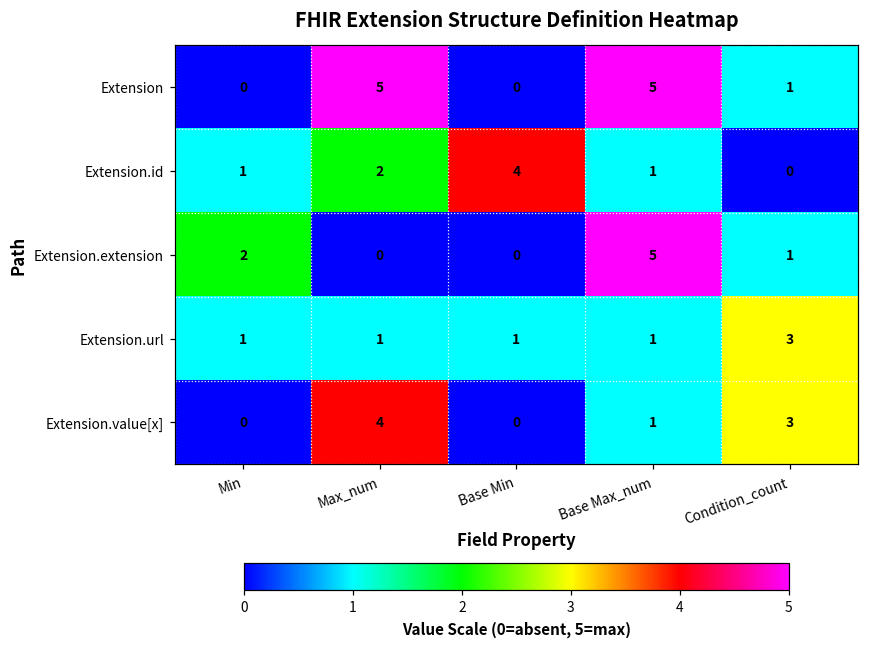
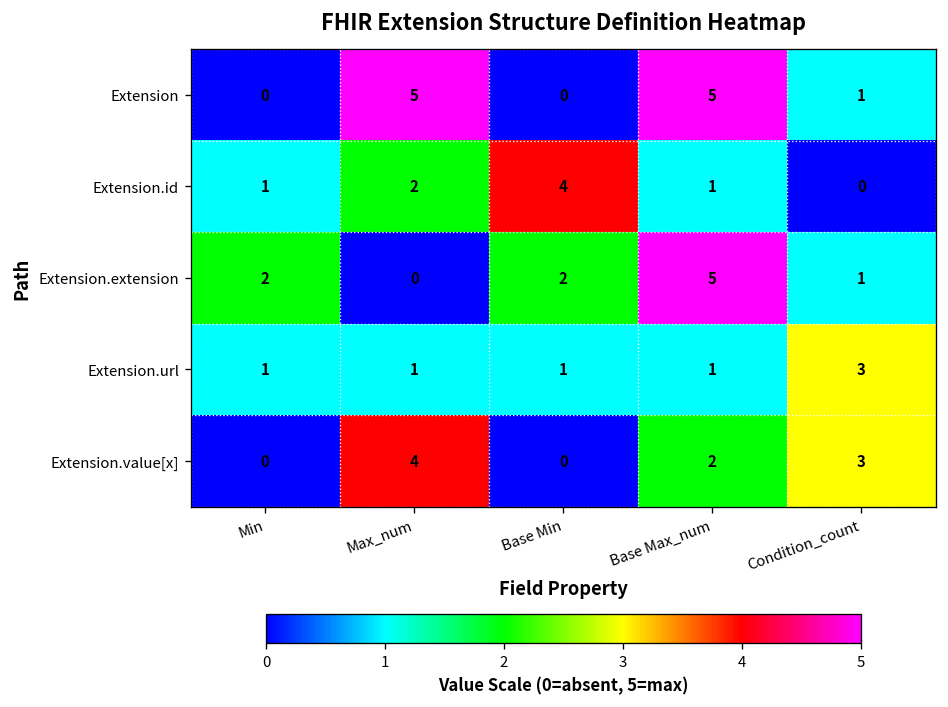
  {
    "Extension": {
      "Min": 0,
      "Max_num": 5,
      "Base Min": 0,
      "Base Max_num": 5,
      "Condition_count": 1
    },
    "Extension.id": {
      "Min": 1,
      "Max_num": 2,
      "Base Min": 4,
      "Base Max_num": 1,
      "Condition_count": 0
    },
    "Extension.extension": {
      "Min": 2,
      "Max_num": 0,
-     "Base Min": 0,
+     "Base Min": 2,
      "Base Max_num": 5,
      "Condition_count": 1
    },
    "Extension.url": {
      "Min": 1,
      "Max_num": 1,
      "Base Min": 1,
      "Base Max_num": 1,
      "Condition_count": 3
    },
    "Extension.value[x]": {
      "Min": 0,
      "Max_num": 4,
      "Base Min": 0,
-     "Base Max_num": 1,
+     "Base Max_num": 2,
      "Condition_count": 3
    }
  }
